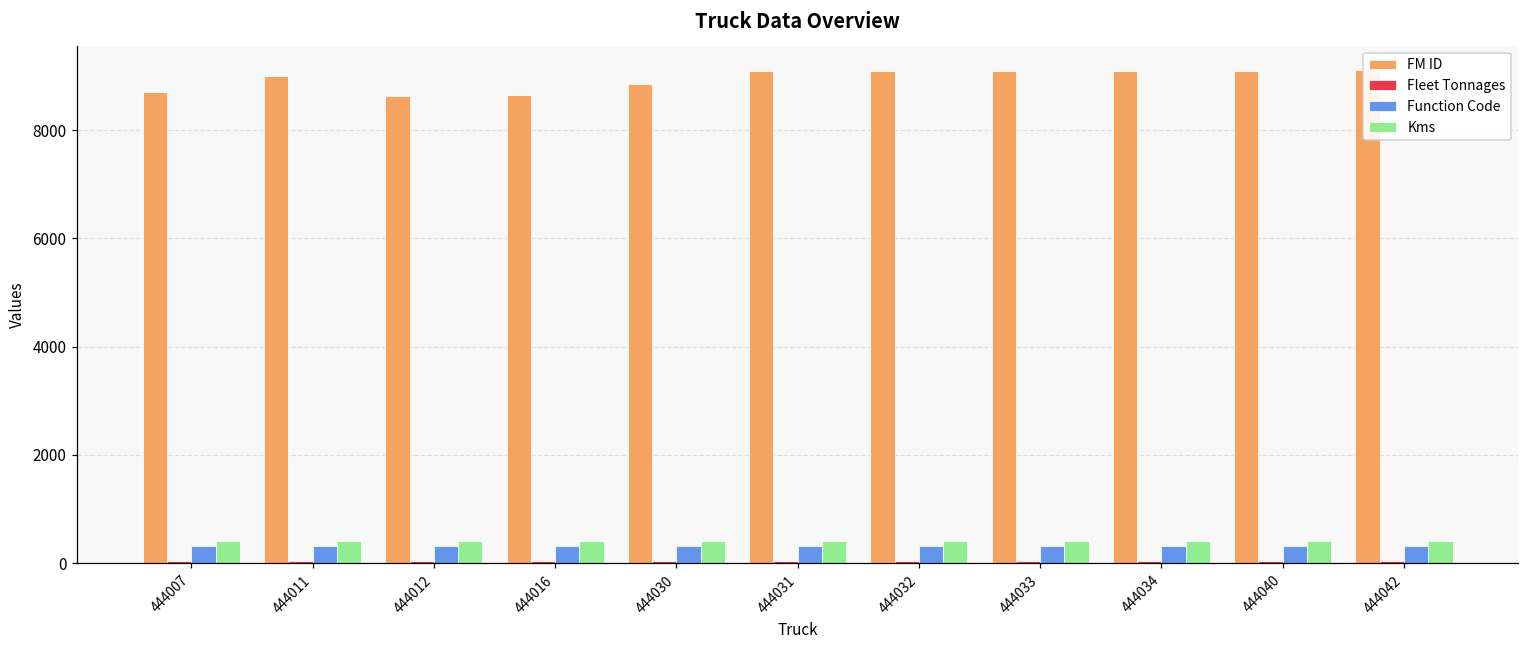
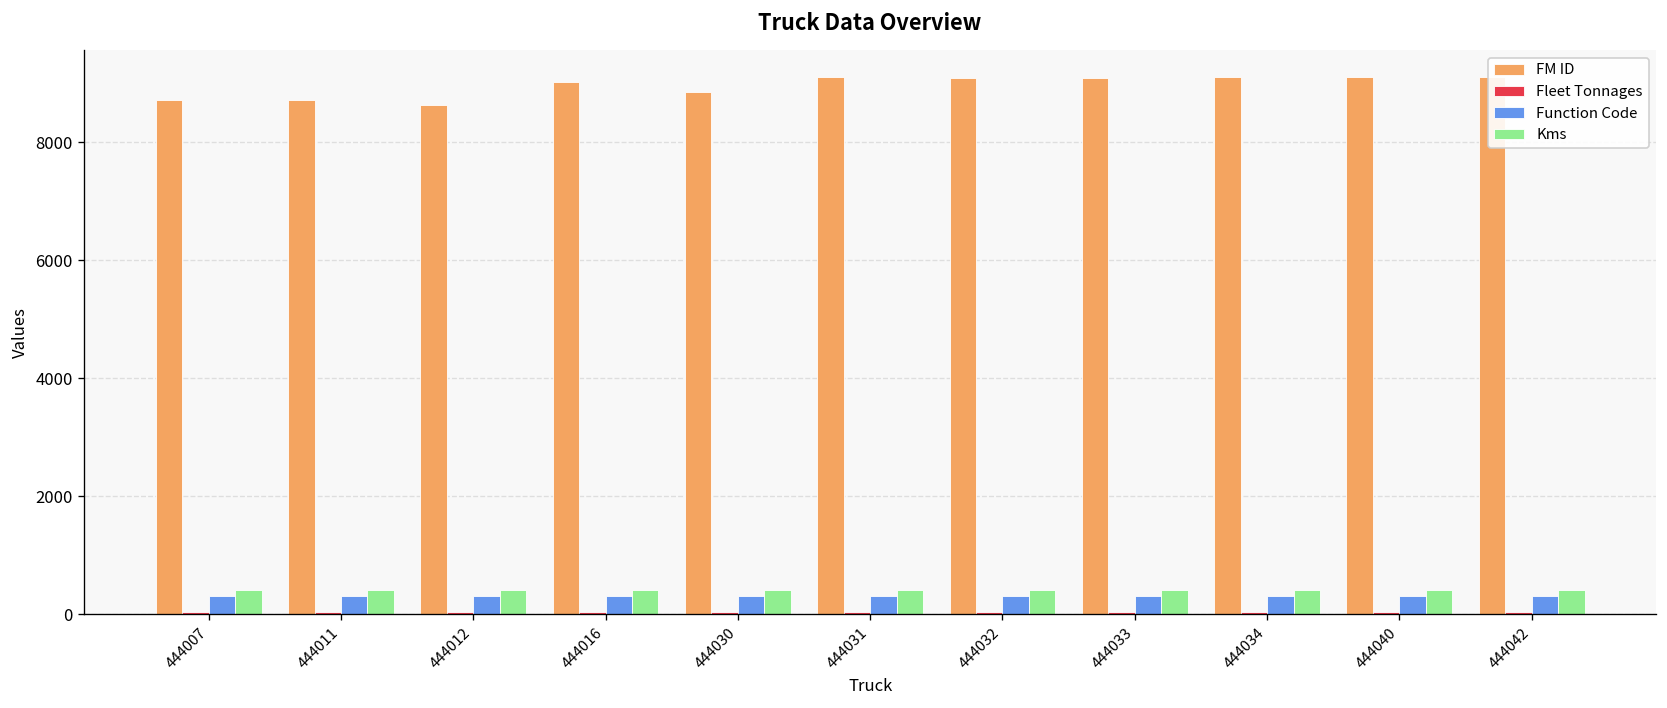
  {
    "FM ID": {
      "444007": 8700,
-     "444011": 9000,
+     "444011": 8700,
      "444012": 8600,
-     "444016": 8700,
+     "444016": 9000,
      "444030": 8900,
      "444031": 9100,
      "444032": 9100,
      "444033": 9100,
      "444034": 9100,
      "444040": 9100
    },
    "Function Code": {
      "444007": 300,
      "444011": 300,
      "444012": 300,
      "444016": 300,
      "444030": 300,
      "444031": 300,
      "444032": 300,
      "444033": 300,
      "444034": 300,
      "444040": 300,
      "444042": 300
    },
    "Kms": {
      "444007": 400,
      "444011": 400,
      "444012": 400,
      "444016": 400,
      "444030": 400,
      "444031": 400,
      "444032": 400,
      "444033": 400,
      "444034": 400,
      "444040": 400,
      "444042": 400
    }
  }
